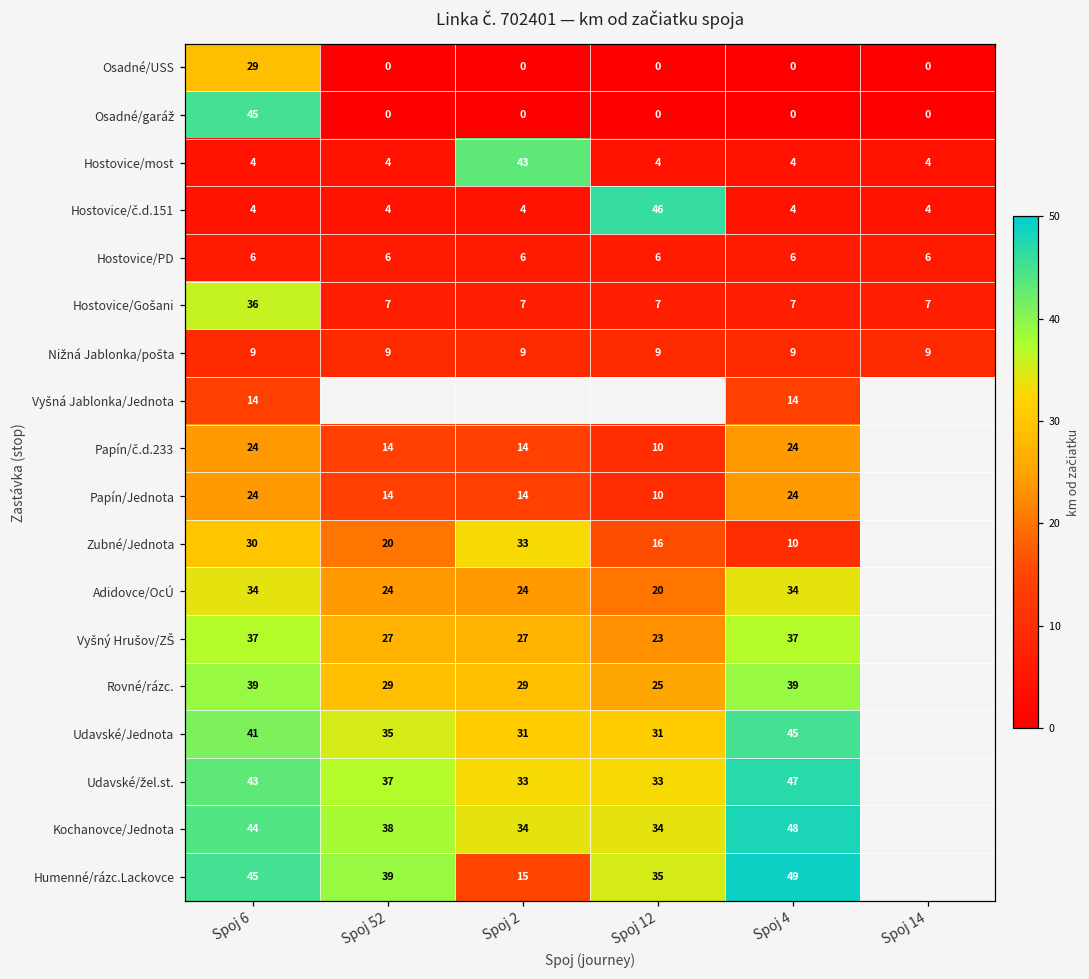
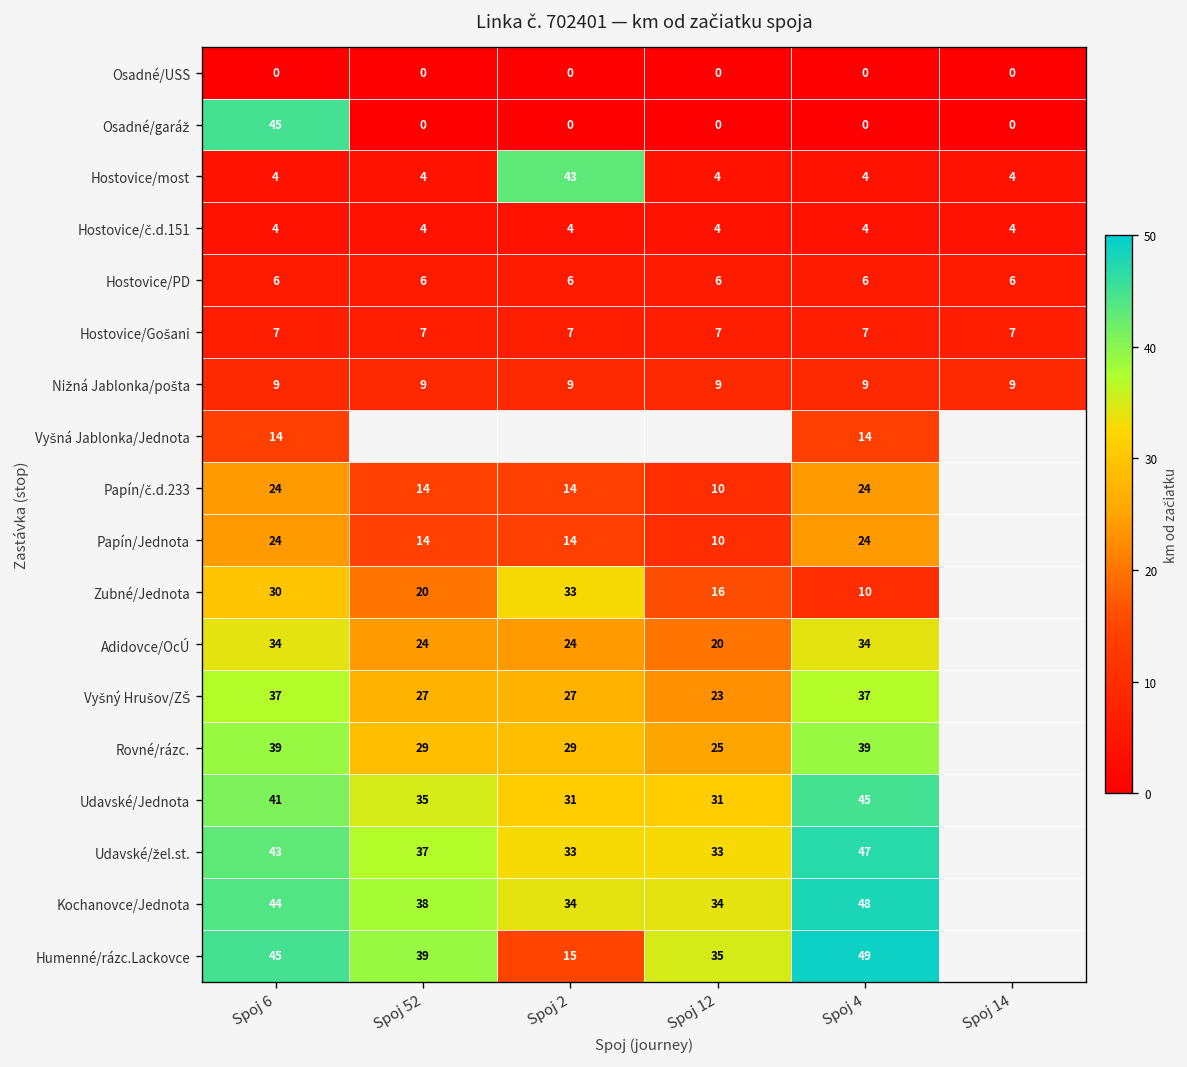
  {
    "Osadné/USS": {
-     "Spoj 6": 29,
+     "Spoj 6": 0,
      "Spoj 52": 0,
      "Spoj 2": 0,
      "Spoj 12": 0,
      "Spoj 4": 0,
      "Spoj 14": 0
    },
    "Osadné/garáž": {
      "Spoj 6": 45,
      "Spoj 52": 0,
      "Spoj 2": 0,
      "Spoj 12": 0,
      "Spoj 4": 0,
      "Spoj 14": 0
    },
    "Hostovice/most": {
      "Spoj 6": 4,
      "Spoj 52": 4,
      "Spoj 2": 43,
      "Spoj 12": 4,
      "Spoj 4": 4,
      "Spoj 14": 4
    },
    "Hostovice/č.d.151": {
      "Spoj 6": 4,
      "Spoj 52": 4,
      "Spoj 2": 4,
-     "Spoj 12": 46,
+     "Spoj 12": 4,
      "Spoj 4": 4,
      "Spoj 14": 4
    },
    "Hostovice/PD": {
      "Spoj 6": 6,
      "Spoj 52": 6,
      "Spoj 2": 6,
      "Spoj 12": 6,
      "Spoj 4": 6,
      "Spoj 14": 6
    },
    "Hostovice/Gošani": {
-     "Spoj 6": 36,
+     "Spoj 6": 7,
      "Spoj 52": 7,
      "Spoj 2": 7,
      "Spoj 12": 7,
      "Spoj 4": 7,
      "Spoj 14": 7
    },
    "Nižná Jablonka/pošta": {
      "Spoj 6": 9,
      "Spoj 52": 9,
      "Spoj 2": 9,
      "Spoj 12": 9,
      "Spoj 4": 9,
      "Spoj 14": 9
    },
    "Vyšná Jablonka/Jednota": {
      "Spoj 6": 14,
      "Spoj 4": 14
    },
    "Papín/č.d.233": {
      "Spoj 6": 24,
      "Spoj 52": 14,
      "Spoj 2": 14,
      "Spoj 12": 10,
      "Spoj 4": 24
    },
    "Papín/Jednota": {
      "Spoj 6": 24,
      "Spoj 52": 14,
      "Spoj 2": 14,
      "Spoj 12": 10,
      "Spoj 4": 24
    },
    "Zubné/Jednota": {
      "Spoj 6": 30,
      "Spoj 52": 20,
      "Spoj 2": 33,
      "Spoj 12": 16,
      "Spoj 4": 10
    },
    "Adidovce/OcÚ": {
      "Spoj 6": 34,
      "Spoj 52": 24,
      "Spoj 2": 24,
      "Spoj 12": 20,
      "Spoj 4": 34
    },
    "Vyšný Hrušov/ZŠ": {
      "Spoj 6": 37,
      "Spoj 52": 27,
      "Spoj 2": 27,
      "Spoj 12": 23,
      "Spoj 4": 37
    },
    "Rovné/rázc.": {
      "Spoj 6": 39,
      "Spoj 52": 29,
      "Spoj 2": 29,
      "Spoj 12": 25,
      "Spoj 4": 39
    },
    "Udavské/Jednota": {
      "Spoj 6": 41,
      "Spoj 52": 35,
      "Spoj 2": 31,
      "Spoj 12": 31,
      "Spoj 4": 45
    },
    "Udavské/žel.st.": {
      "Spoj 6": 43,
      "Spoj 52": 37,
      "Spoj 2": 33,
      "Spoj 12": 33,
      "Spoj 4": 47
    },
    "Kochanovce/Jednota": {
      "Spoj 6": 44,
      "Spoj 52": 38,
      "Spoj 2": 34,
      "Spoj 12": 34,
      "Spoj 4": 48
    },
    "Humenné/rázc.Lackovce": {
      "Spoj 6": 45,
      "Spoj 52": 39,
      "Spoj 2": 15,
      "Spoj 12": 35,
      "Spoj 4": 49
    }
  }
